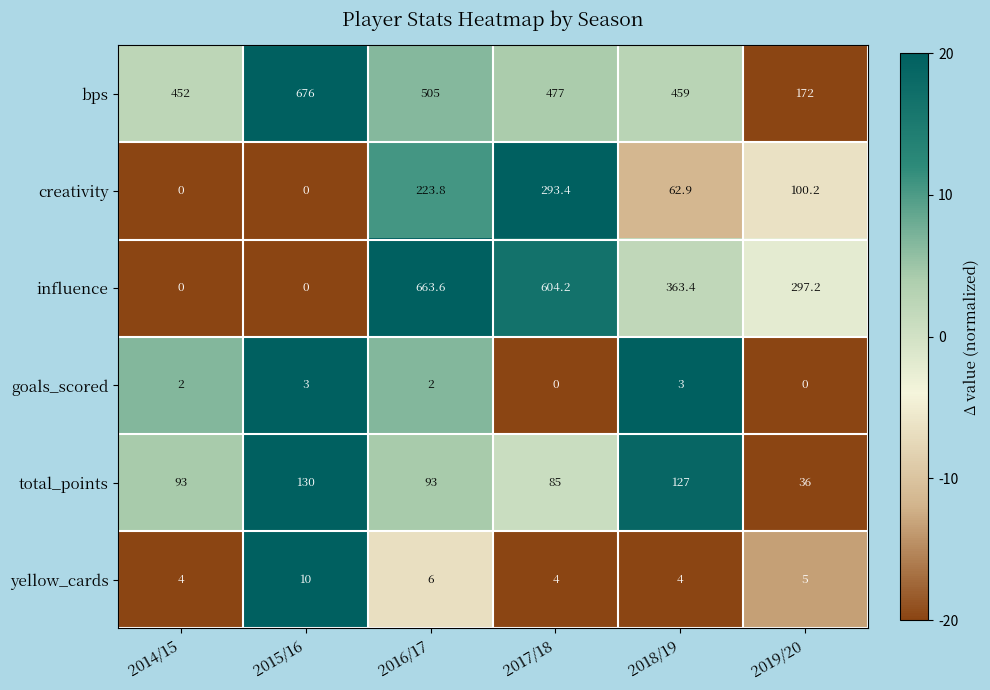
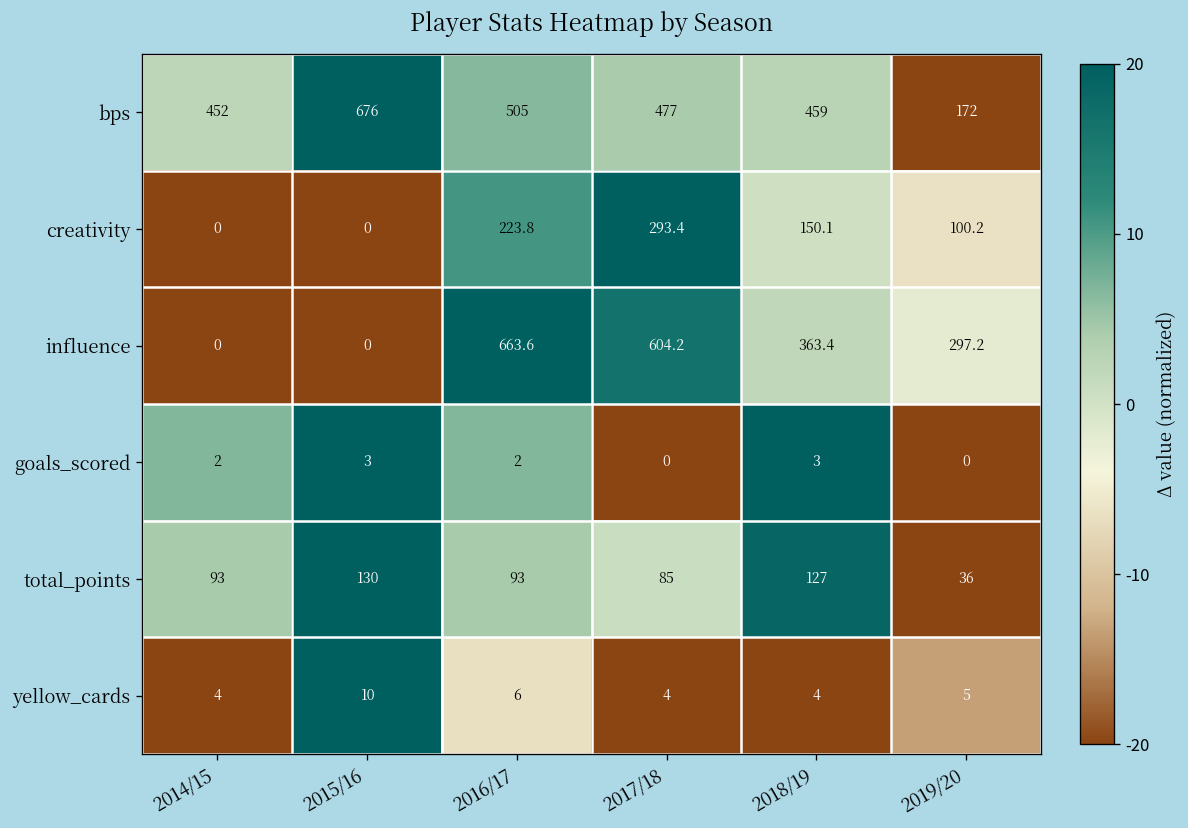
  {
    "bps": {
      "2014/15": 452,
      "2015/16": 676,
      "2016/17": 505,
      "2017/18": 477,
      "2018/19": 459,
      "2019/20": 172
    },
    "creativity": {
      "2014/15": 0,
      "2015/16": 0,
      "2016/17": 223.8,
      "2017/18": 293.4,
-     "2018/19": 62.9,
+     "2018/19": 150.1,
      "2019/20": 100.2
    },
    "influence": {
      "2014/15": 0,
      "2015/16": 0,
      "2016/17": 663.6,
      "2017/18": 604.2,
      "2018/19": 363.4,
      "2019/20": 297.2
    },
    "goals_scored": {
      "2014/15": 2,
      "2015/16": 3,
      "2016/17": 2,
      "2017/18": 0,
      "2018/19": 3,
      "2019/20": 0
    },
    "total_points": {
      "2014/15": 93,
      "2015/16": 130,
      "2016/17": 93,
      "2017/18": 85,
      "2018/19": 127,
      "2019/20": 36
    },
    "yellow_cards": {
      "2014/15": 4,
      "2015/16": 10,
      "2016/17": 6,
      "2017/18": 4,
      "2018/19": 4,
      "2019/20": 5
    }
  }
